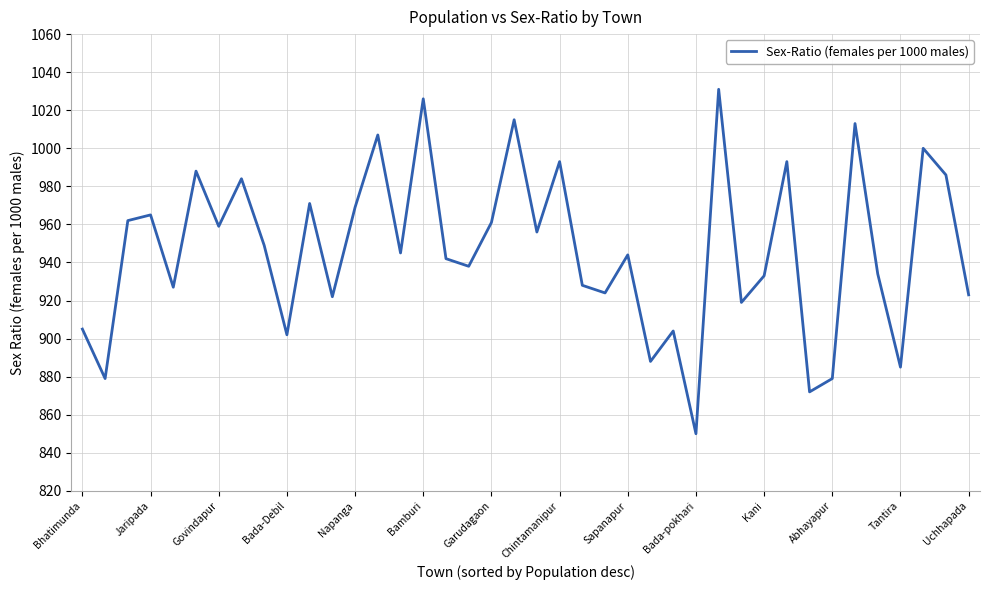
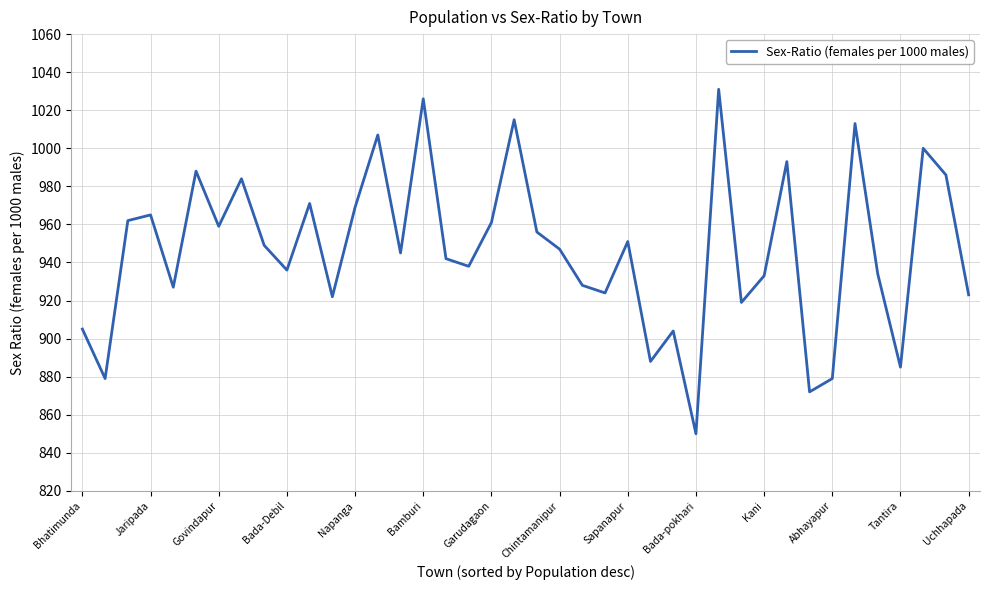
  {
    "Bhatimunda": 905,
    "Jaripada": 965,
    "Govindapur": 959,
-   "Bada-Debil": 902,
+   "Bada-Debil": 936,
    "Napanga": 969,
    "Bamburi": 1026,
    "Garudagaon": 961,
-   "Chintamanipur": 993,
-   "Sapanapur": 944,
+   "Chintamanipur": 947,
+   "Sapanapur": 951,
    "Bada-pokhari": 850,
    "Kani": 933,
    "Abhayapur": 879,
    "Tantira": 885,
    "Uchhapada": 923
  }
